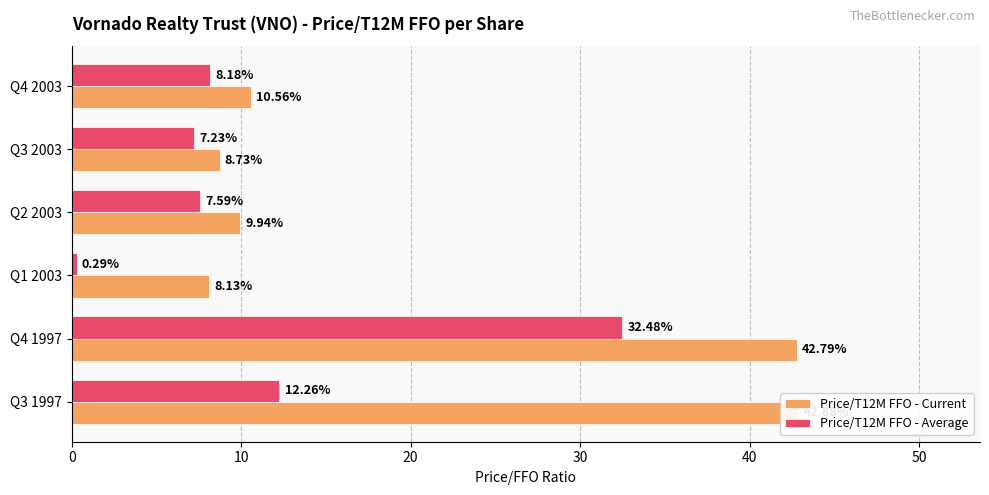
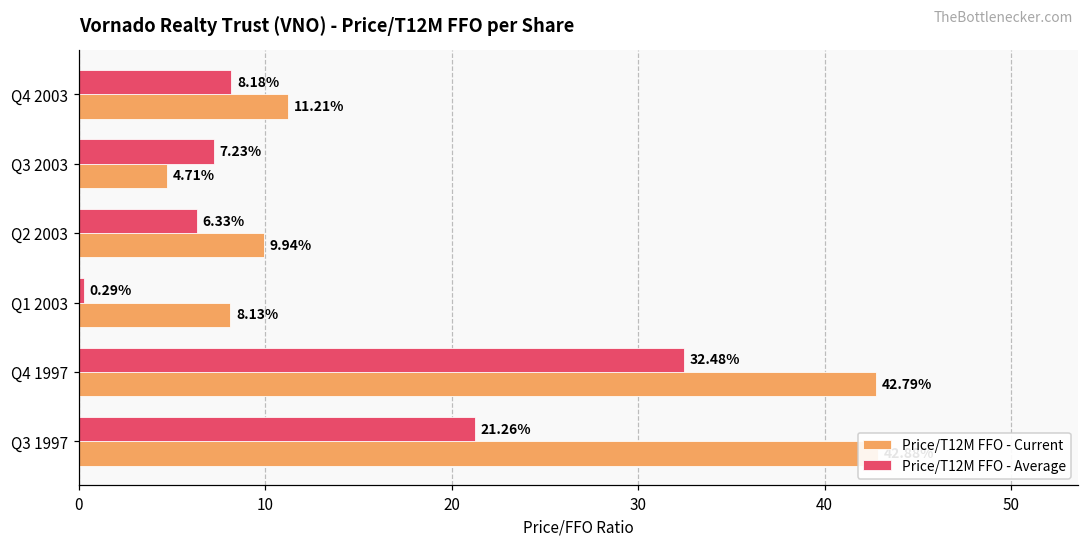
  {
    "Price/T12M FFO - Current": {
-     "Q4 2003": "10.56%",
-     "Q3 2003": "8.73%",
+     "Q4 2003": "11.21%",
+     "Q3 2003": "4.71%",
      "Q2 2003": "9.94%",
      "Q1 2003": "8.13%",
      "Q4 1997": "42.79%"
    },
    "Price/T12M FFO - Average": {
      "Q4 2003": "8.18%",
      "Q3 2003": "7.23%",
-     "Q2 2003": "7.59%",
+     "Q2 2003": "6.33%",
      "Q1 2003": "0.29%",
      "Q4 1997": "32.48%",
-     "Q3 1997": "12.26%"
+     "Q3 1997": "21.26%"
    }
  }
